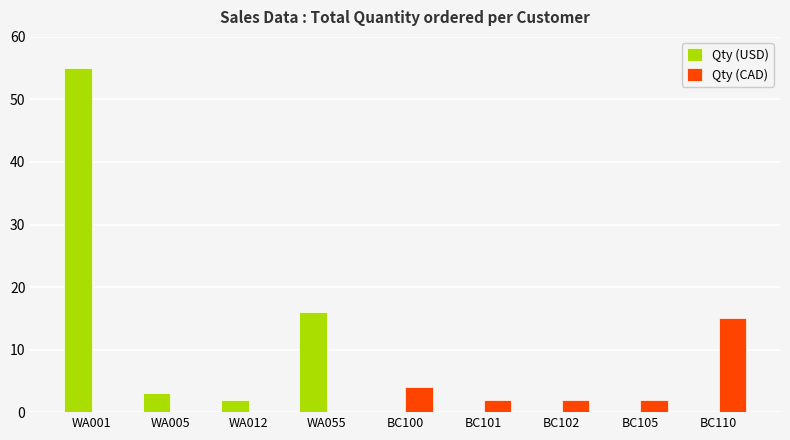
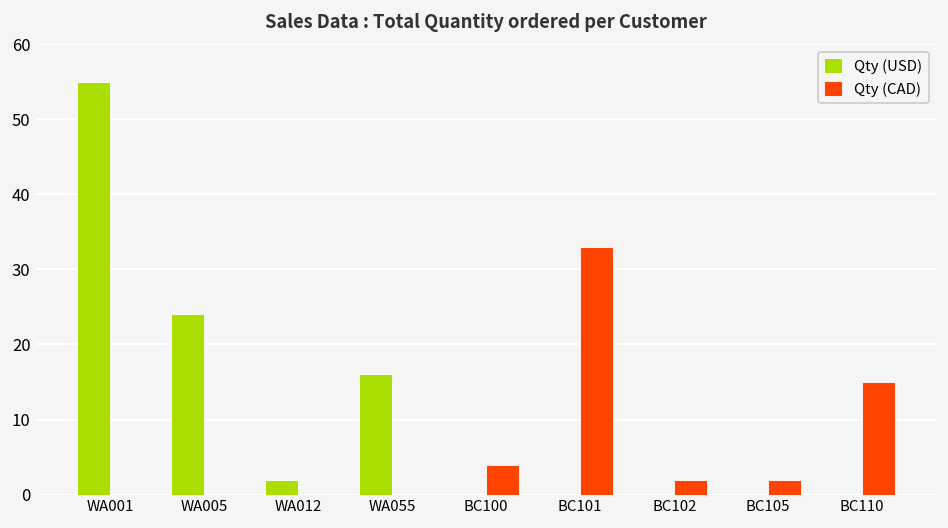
  {
    "Qty (USD)": {
      "WA001": 55,
-     "WA005": 3,
+     "WA005": 24,
      "WA012": 2,
      "WA055": 16,
      "BC100": 0,
      "BC101": 0,
      "BC102": 0,
      "BC105": 0,
      "BC110": 0
    },
    "Qty (CAD)": {
      "WA001": 0,
      "WA005": 0,
      "WA012": 0,
      "WA055": 0,
      "BC100": 4,
-     "BC101": 2,
+     "BC101": 33,
      "BC102": 2,
      "BC105": 2,
      "BC110": 15
    }
  }
